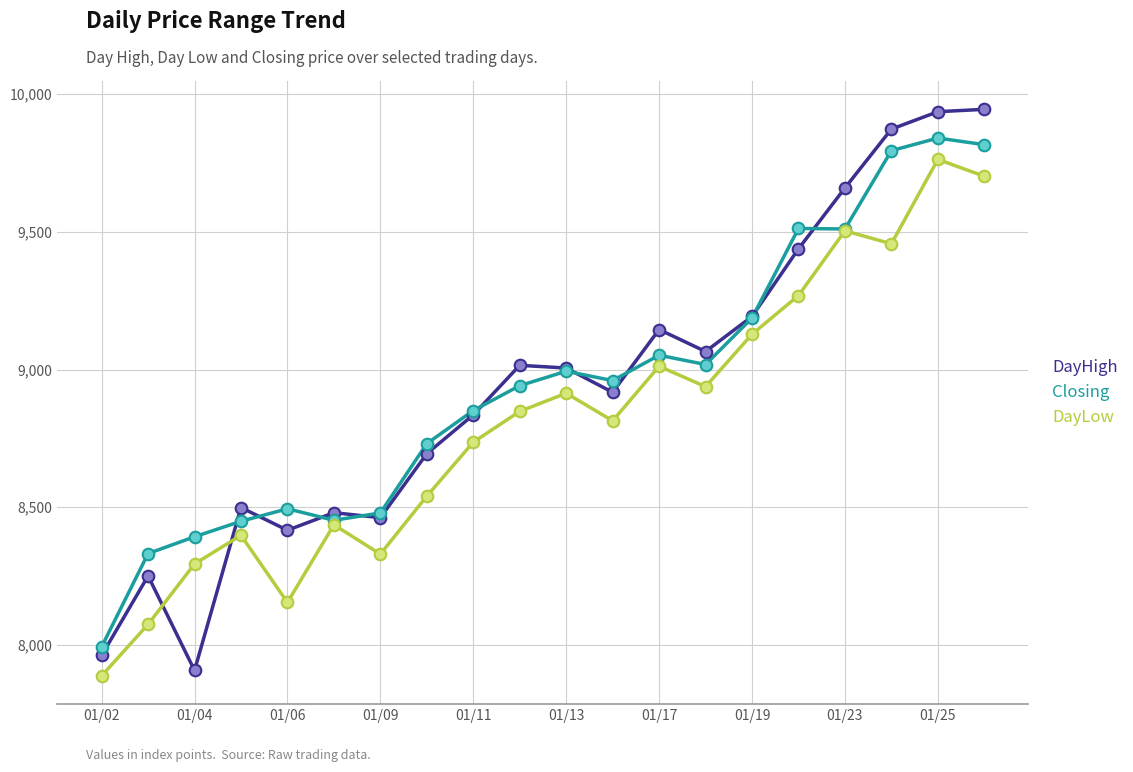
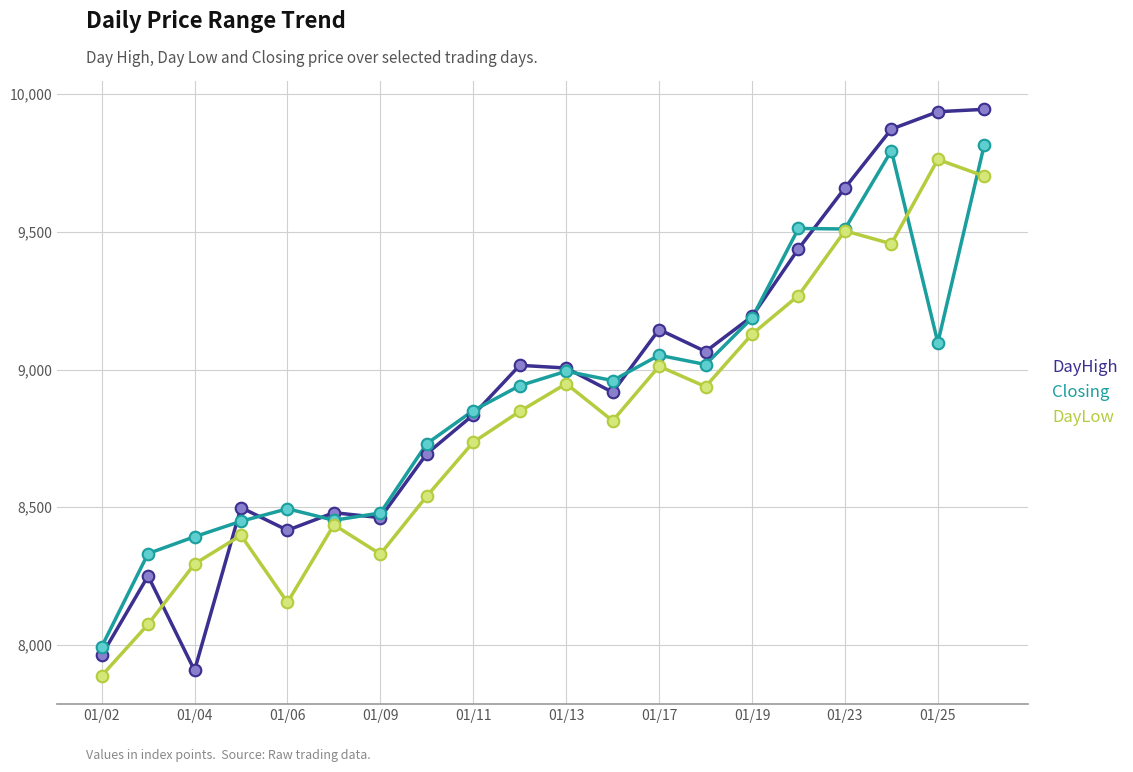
  {
    "DayHigh": {
      "01/02": "7,960",
      "01/04": "7,910",
      "01/06": "8,420",
      "01/09": "8,460",
      "01/11": "8,840",
      "01/13": "9,010",
      "01/17": "9,150",
      "01/23": "9,660",
      "01/25": "9,940"
    },
    "Closing": {
      "01/02": "7,990",
      "01/04": "8,390",
      "01/06": "8,490",
      "01/09": "8,480",
      "01/11": "8,850",
      "01/13": "8,990",
      "01/17": "9,050",
-     "01/25": "9,840"
+     "01/25": "9,100"
    },
    "DayLow": {
      "01/02": "7,890",
      "01/04": "8,290",
      "01/06": "8,150",
      "01/09": "8,330",
      "01/11": "8,740",
-     "01/13": "8,910",
+     "01/13": "8,950",
      "01/17": "9,010",
      "01/19": "9,130",
      "01/25": "9,760"
    }
  }
